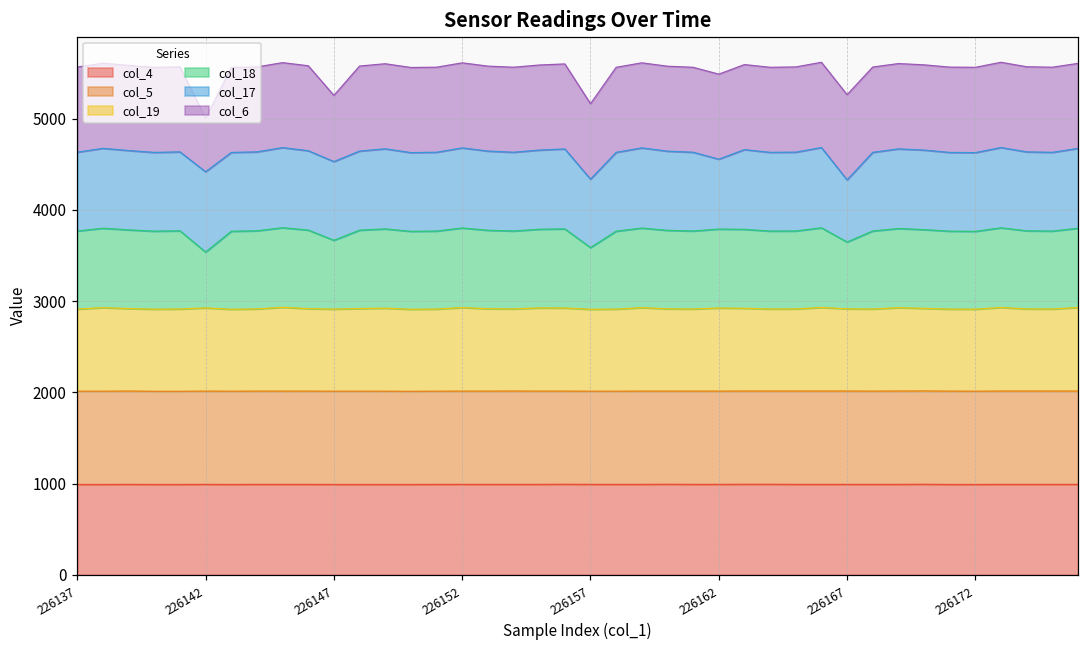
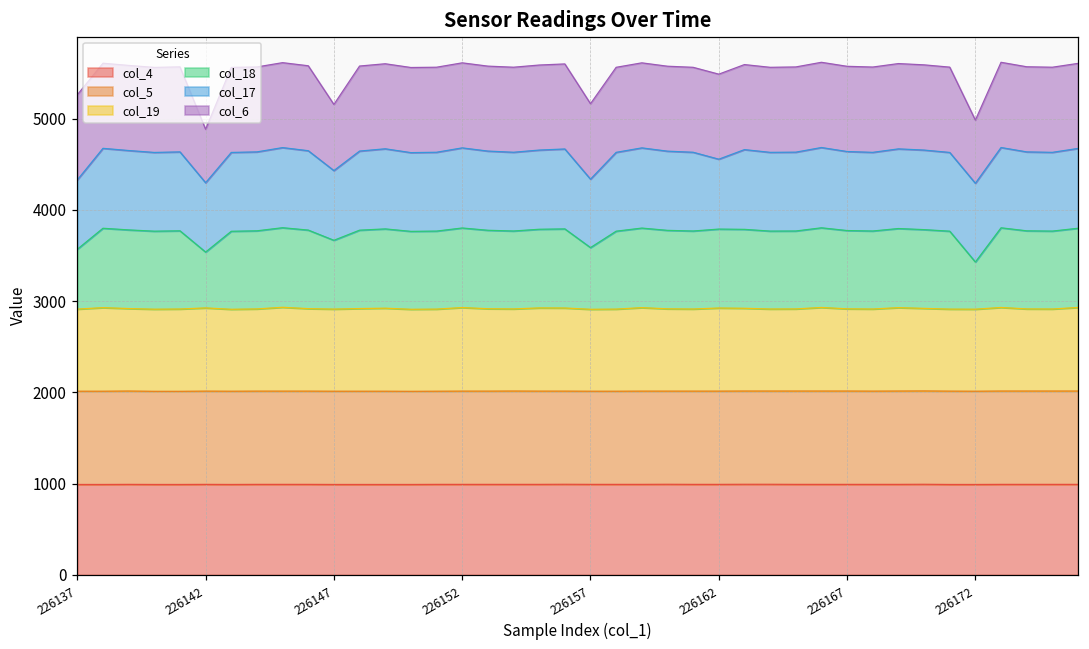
  {
    "col_18": {
-     "226137": 900,
+     "226137": 700,
      "226142": 600,
      "226147": 800,
      "226152": 900,
      "226157": 700,
      "226162": 900,
-     "226167": 700,
-     "226172": 900
+     "226167": 900,
+     "226172": 500
    },
    "col_17": {
-     "226137": 900,
-     "226142": 900,
-     "226147": 900,
+     "226137": 800,
+     "226142": 800,
+     "226147": 800,
      "226152": 900,
      "226157": 800,
      "226162": 800,
-     "226167": 700,
+     "226167": 900,
      "226172": 900
    },
    "col_6": {
      "226137": 900,
      "226142": 600,
      "226147": 700,
      "226152": 900,
      "226157": 800,
      "226162": 900,
      "226167": 900,
-     "226172": 900
+     "226172": 700
    }
  }
